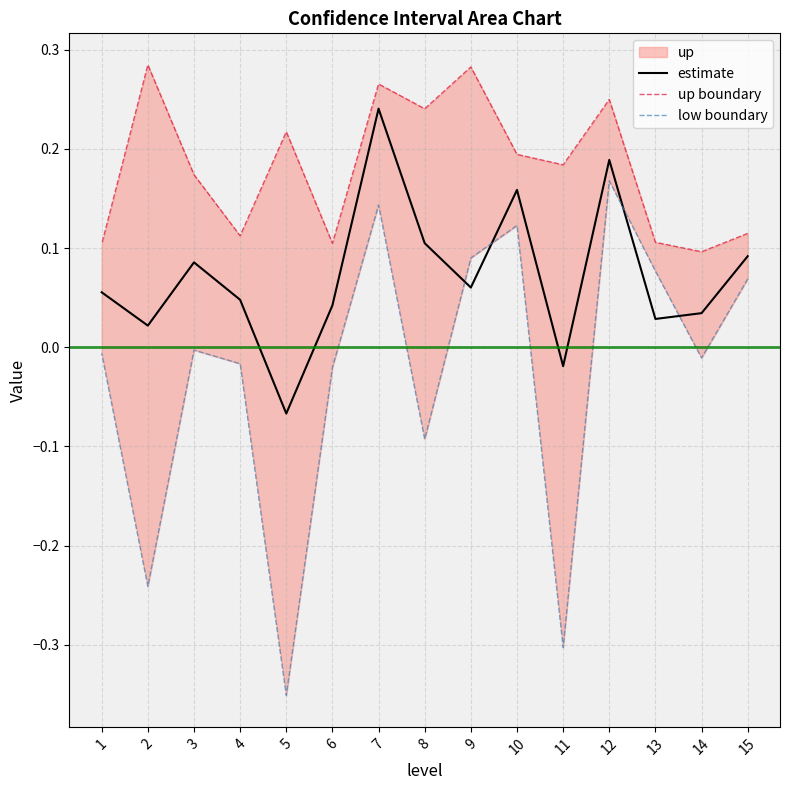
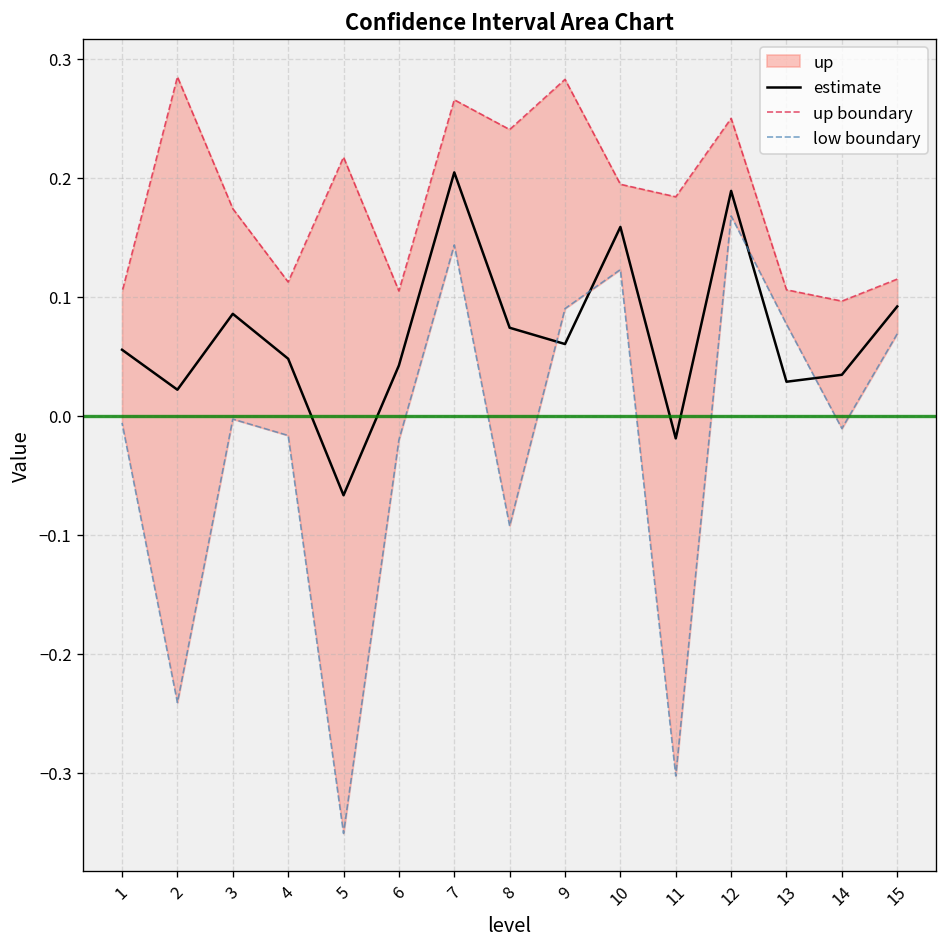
  {
    "estimate": {
      "1": 0.06,
      "2": 0.02,
      "3": 0.09,
      "4": 0.05,
      "5": -0.07,
      "6": 0.04,
-     "7": 0.24,
-     "8": 0.10,
+     "7": 0.20,
+     "8": 0.07,
      "9": 0.06,
      "10": 0.16,
      "11": -0.02,
      "12": 0.19,
      "13": 0.03,
      "14": 0.03,
      "15": 0.09
    },
    "up": {
      "1": 0.10,
      "2": 0.28,
      "3": 0.17,
      "4": 0.11,
      "5": 0.22,
      "6": 0.10,
      "7": 0.27,
      "8": 0.24,
      "9": 0.28,
      "10": 0.19,
      "11": 0.18,
      "12": 0.25,
      "13": 0.11,
      "14": 0.10,
      "15": 0.11
    },
    "low boundary": {
      "1": -0.01,
      "2": -0.24,
      "3": 0.00,
      "4": -0.02,
      "5": -0.35,
      "6": -0.02,
      "7": 0.14,
      "8": -0.09,
      "9": 0.09,
      "10": 0.12,
      "11": -0.30,
      "12": 0.17,
      "13": 0.08,
      "14": -0.01,
      "15": 0.07
    }
  }
